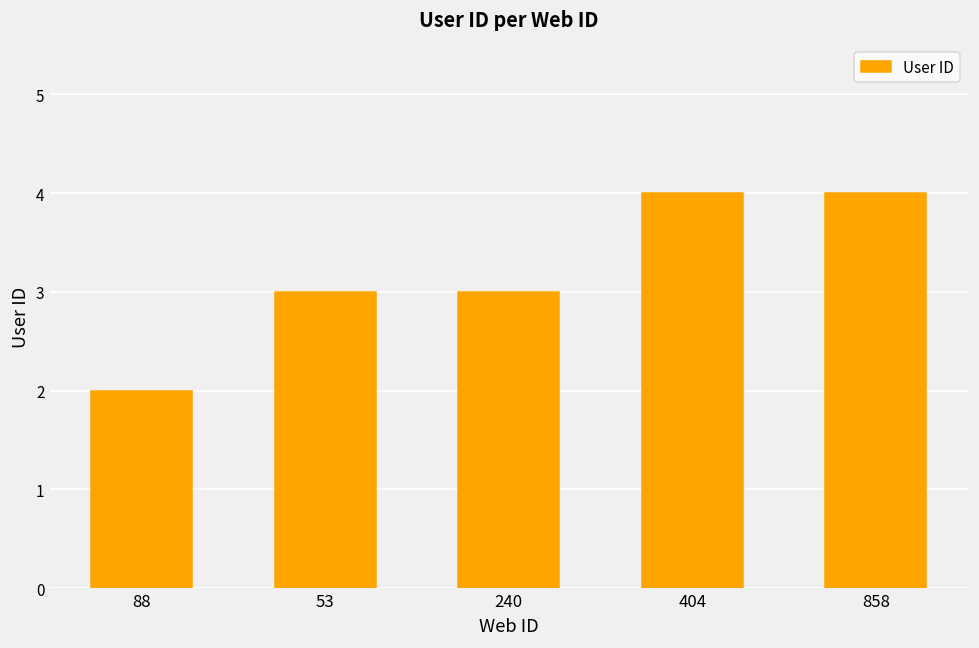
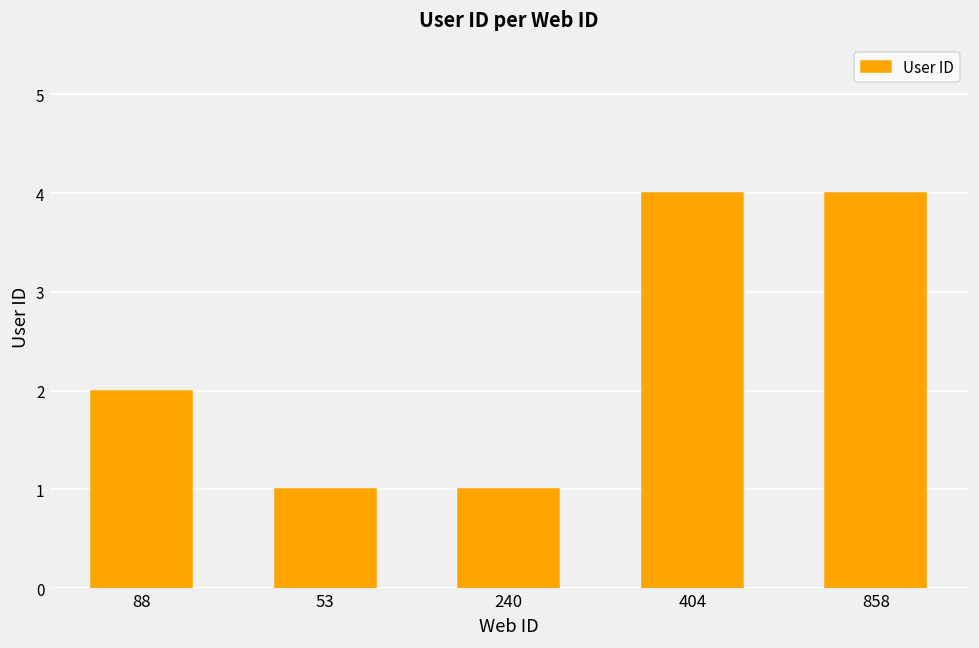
  {
    "88": 2,
-   "53": 3,
-   "240": 3,
+   "53": 1,
+   "240": 1,
    "404": 4,
    "858": 4
  }
